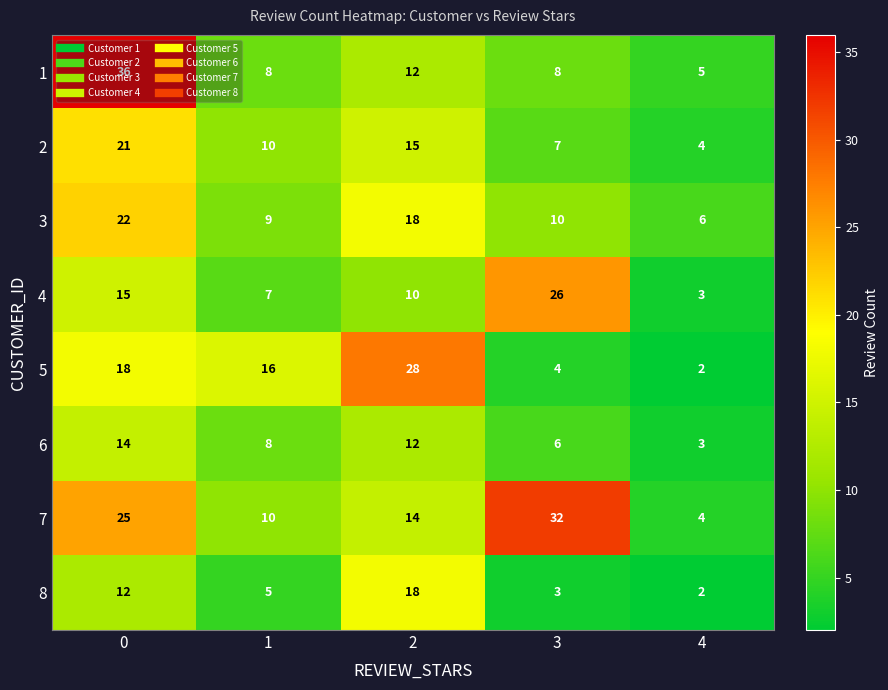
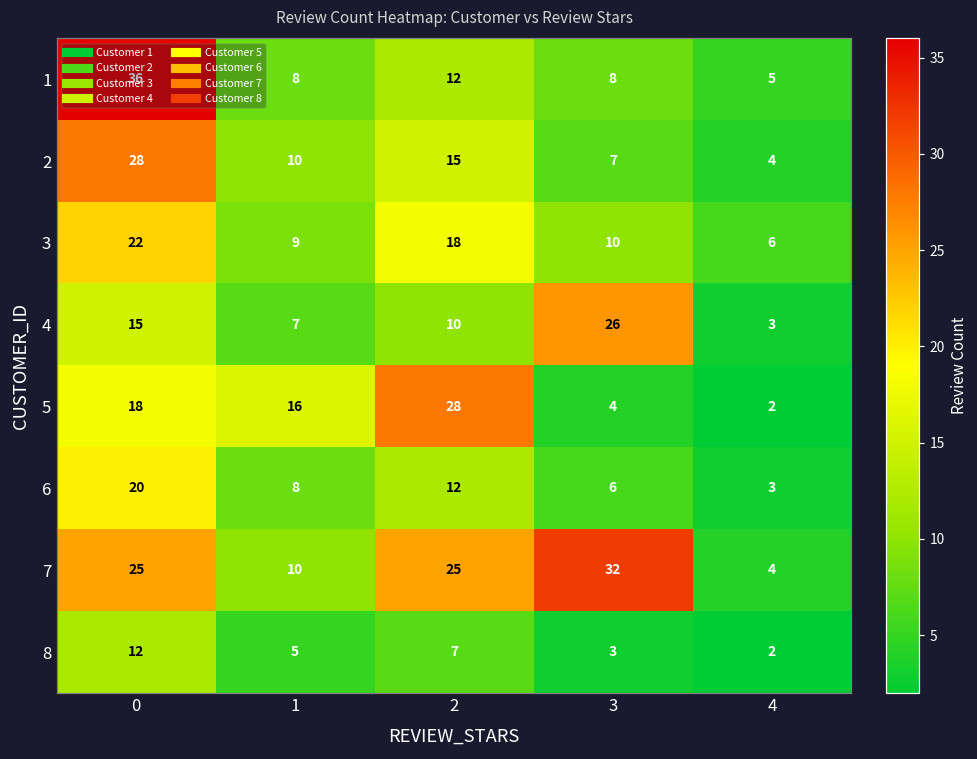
  {
    "1": {
      "1": 8,
      "2": 12,
      "3": 8,
      "4": 5
    },
    "2": {
-     "0": 21,
+     "0": 28,
      "1": 10,
      "2": 15,
      "3": 7,
      "4": 4
    },
    "3": {
      "0": 22,
      "1": 9,
      "2": 18,
      "3": 10,
      "4": 6
    },
    "4": {
      "0": 15,
      "1": 7,
      "2": 10,
      "3": 26,
      "4": 3
    },
    "5": {
      "0": 18,
      "1": 16,
      "2": 28,
      "3": 4,
      "4": 2
    },
    "6": {
-     "0": 14,
+     "0": 20,
      "1": 8,
      "2": 12,
      "3": 6,
      "4": 3
    },
    "7": {
      "0": 25,
      "1": 10,
-     "2": 14,
+     "2": 25,
      "3": 32,
      "4": 4
    },
    "8": {
      "0": 12,
      "1": 5,
-     "2": 18,
+     "2": 7,
      "3": 3,
      "4": 2
    }
  }
